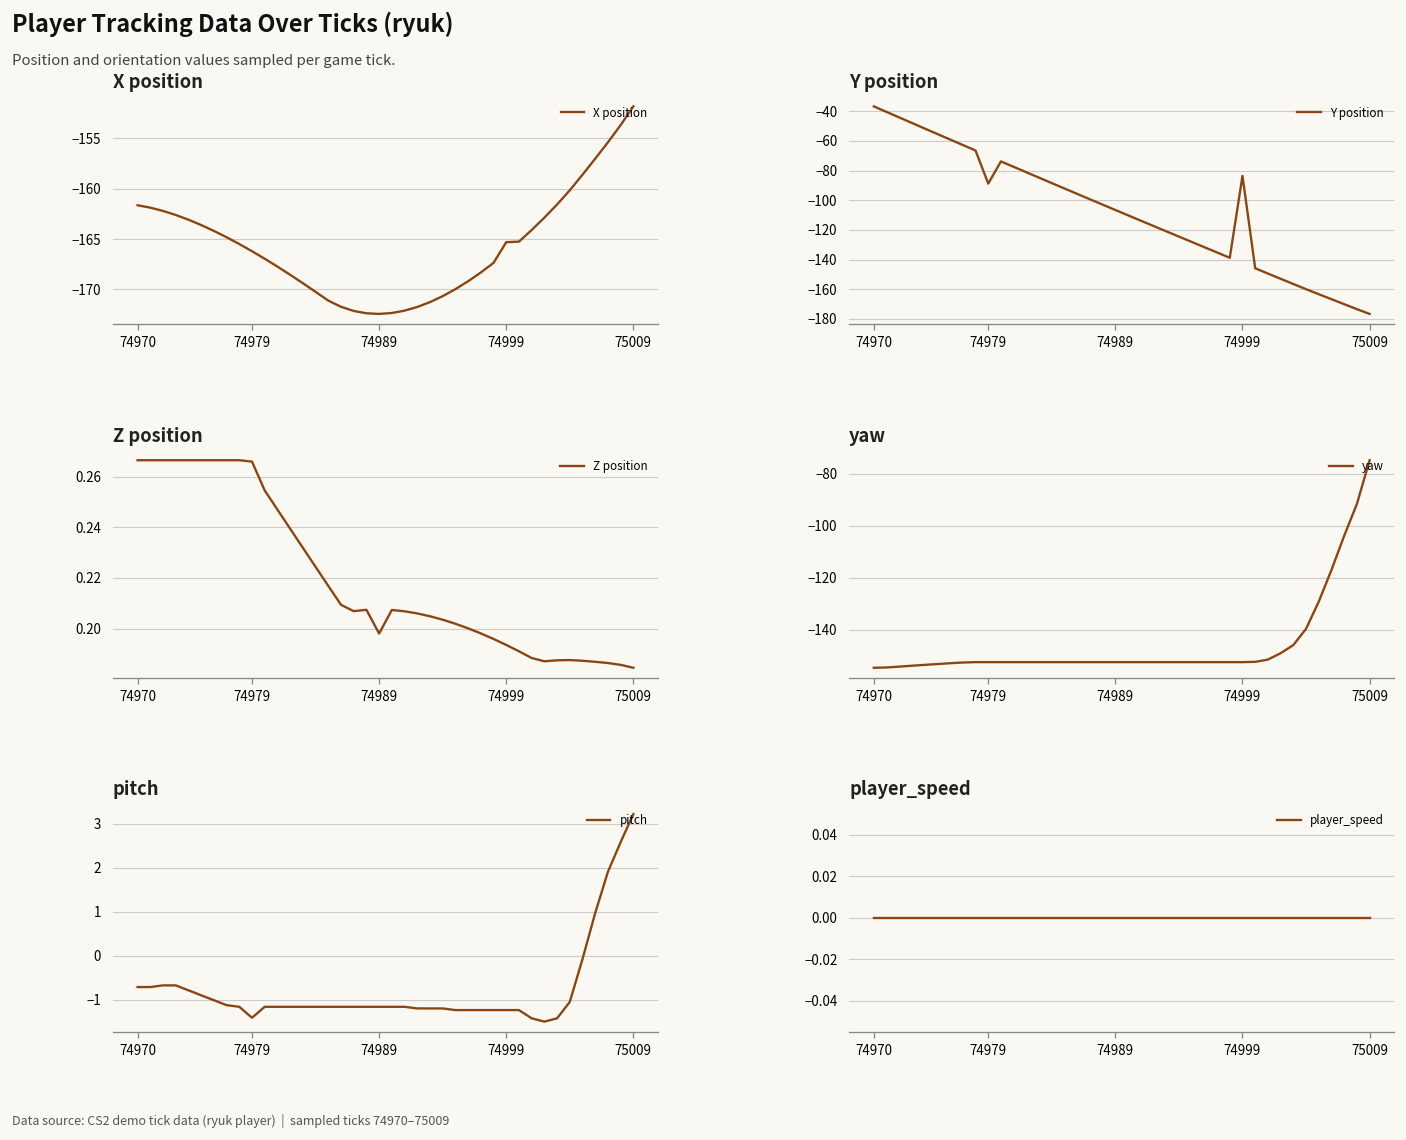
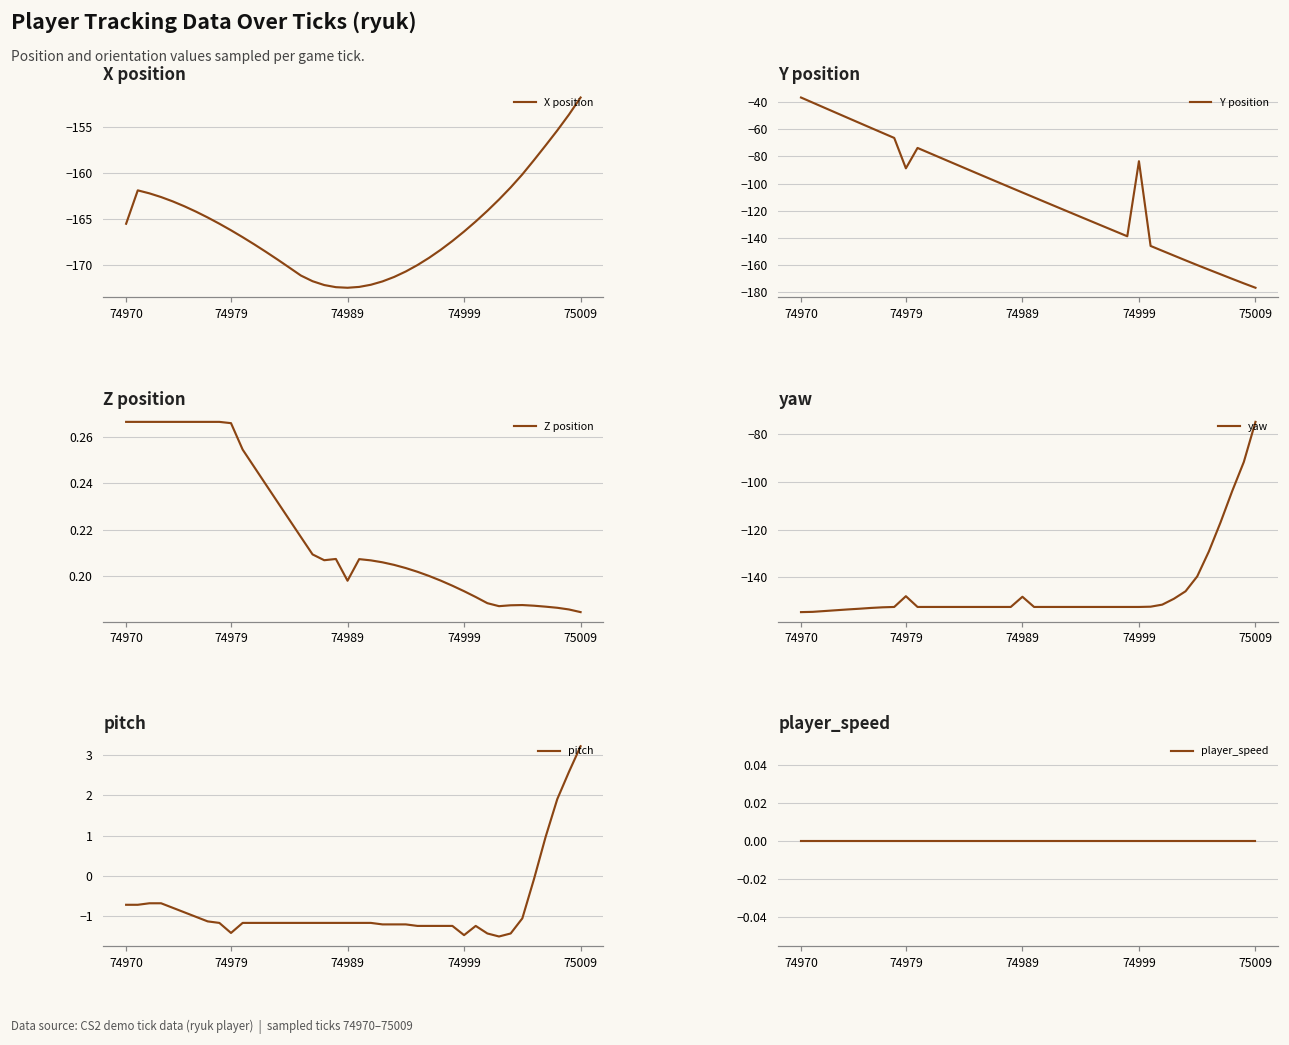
  {
    "X position": {
-     "74970": -162,
+     "74970": -165,
      "74979": -166,
      "74989": -172,
-     "74999": -165,
+     "74999": -166,
      "75009": -152
    },
    "Y position": {
      "74970": -37,
      "74979": -89,
      "74989": -107,
      "74999": -84,
      "75009": -177
    },
    "Z position": {
      "74970": 0.267,
      "74979": 0.266,
      "74989": 0.198,
      "74999": 0.194,
      "75009": 0.184
    },
    "yaw": {
      "74970": -155,
-     "74979": -152,
-     "74989": -152,
+     "74979": -148,
+     "74989": -148,
      "74999": -152,
      "75009": -75
    },
    "pitch": {
      "74970": -0.7,
      "74979": -1.4,
      "74989": -1.2,
-     "74999": -1.2,
+     "74999": -1.5,
      "75009": 3.2
    },
    "player_speed": {
      "74970": 0.000,
      "74979": 0.000,
      "74989": 0.000,
      "74999": 0.000,
      "75009": 0.000
    }
  }
